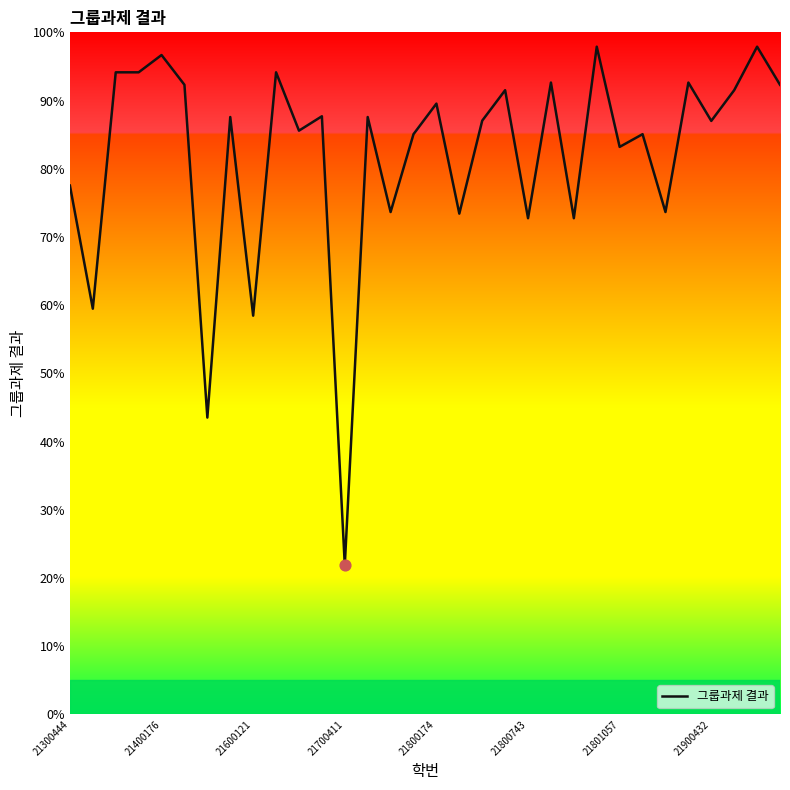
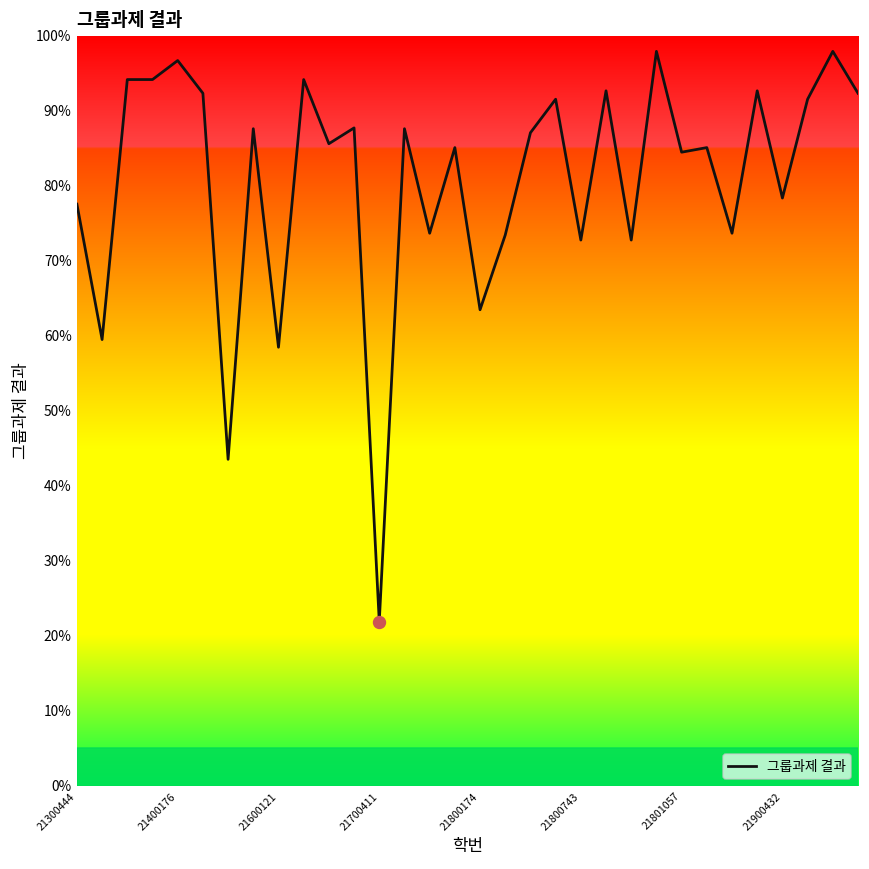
  {
    "그룹과제 결과": {
      "21300444": "78%",
      "21400176": "97%",
      "21600121": "58%",
-     "21800174": "90%",
+     "21800174": "63%",
      "21800743": "73%",
-     "21801057": "83%",
-     "21900432": "87%"
+     "21801057": "84%",
+     "21900432": "78%"
    }
  }
